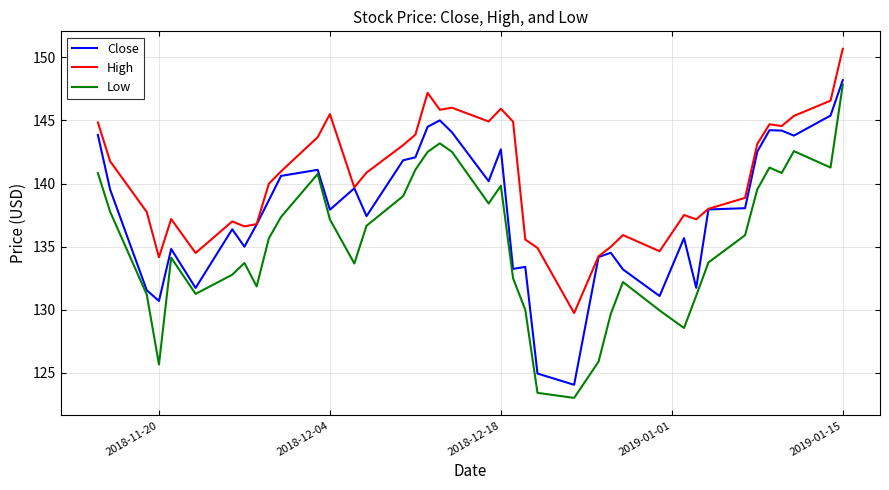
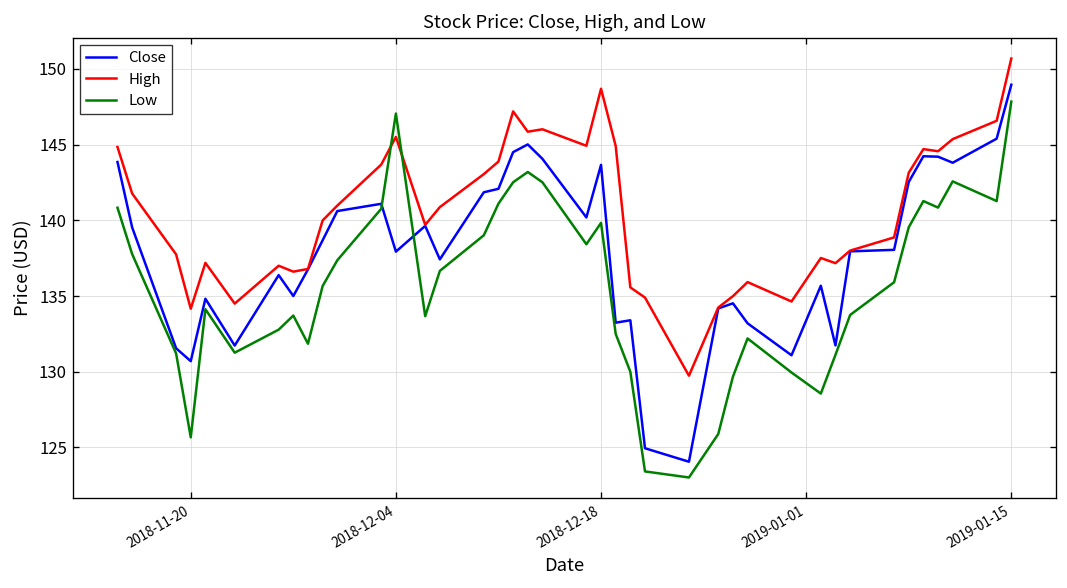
  {
    "Close": {
      "2018-11-20": 130.7,
      "2018-12-04": 137.9,
-     "2018-12-18": 142.7,
-     "2019-01-15": 148.2
+     "2018-12-18": 143.7,
+     "2019-01-15": 148.9
    },
    "High": {
      "2018-11-20": 134.2,
      "2018-12-04": 145.5,
-     "2018-12-18": 145.9,
+     "2018-12-18": 148.7,
      "2019-01-15": 150.7
    },
    "Low": {
      "2018-11-20": 125.7,
-     "2018-12-04": 137.2,
+     "2018-12-04": 147.0,
      "2018-12-18": 139.8,
      "2019-01-15": 147.8
    }
  }
